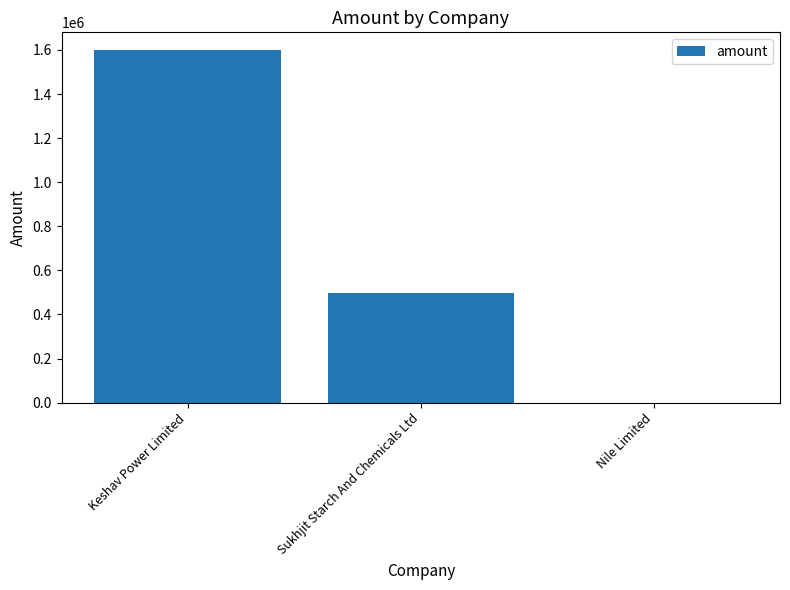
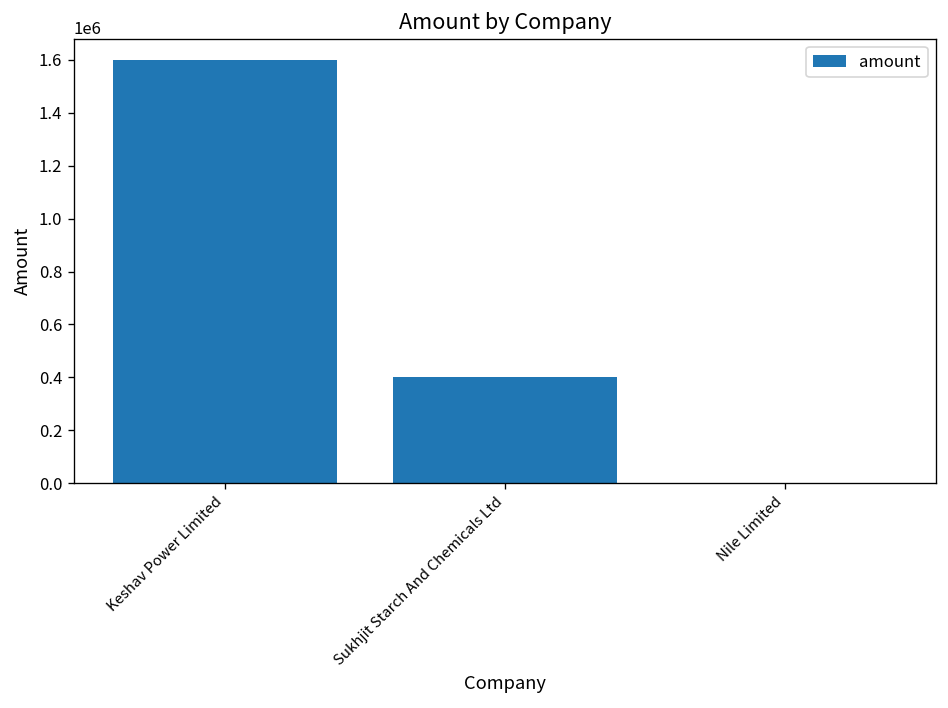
  {
    "Keshav Power Limited": 1600000,
-   "Sukhjit Starch And Chemicals Ltd": 500000,
+   "Sukhjit Starch And Chemicals Ltd": 400000,
    "Nile Limited": 0
  }
